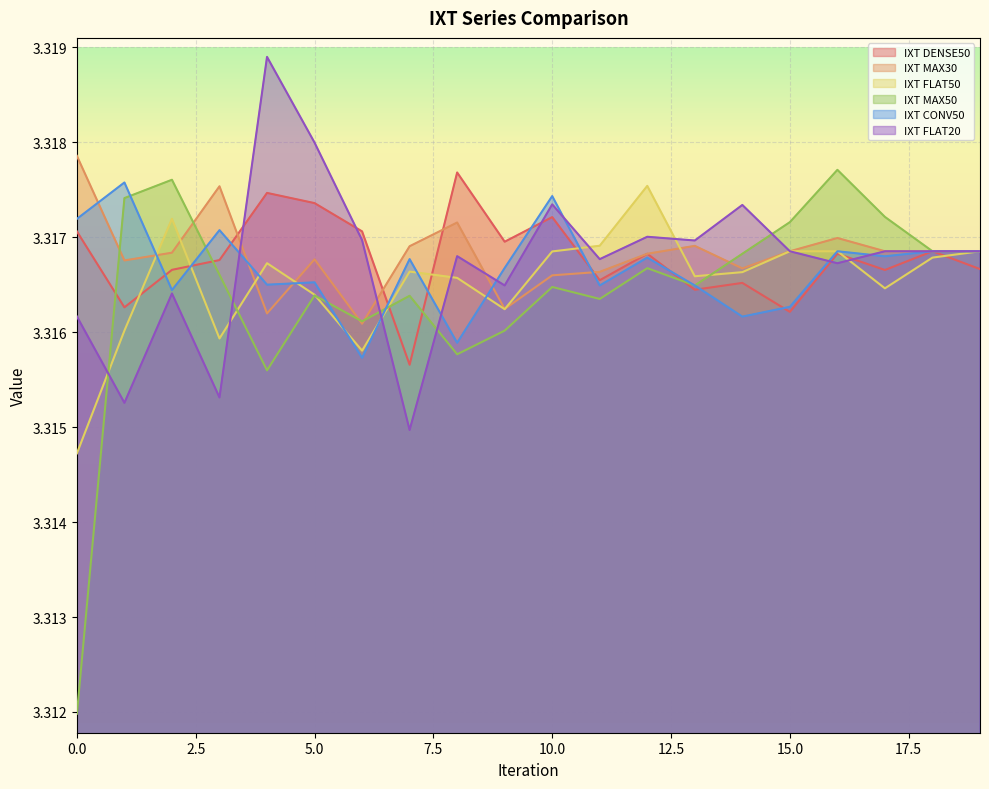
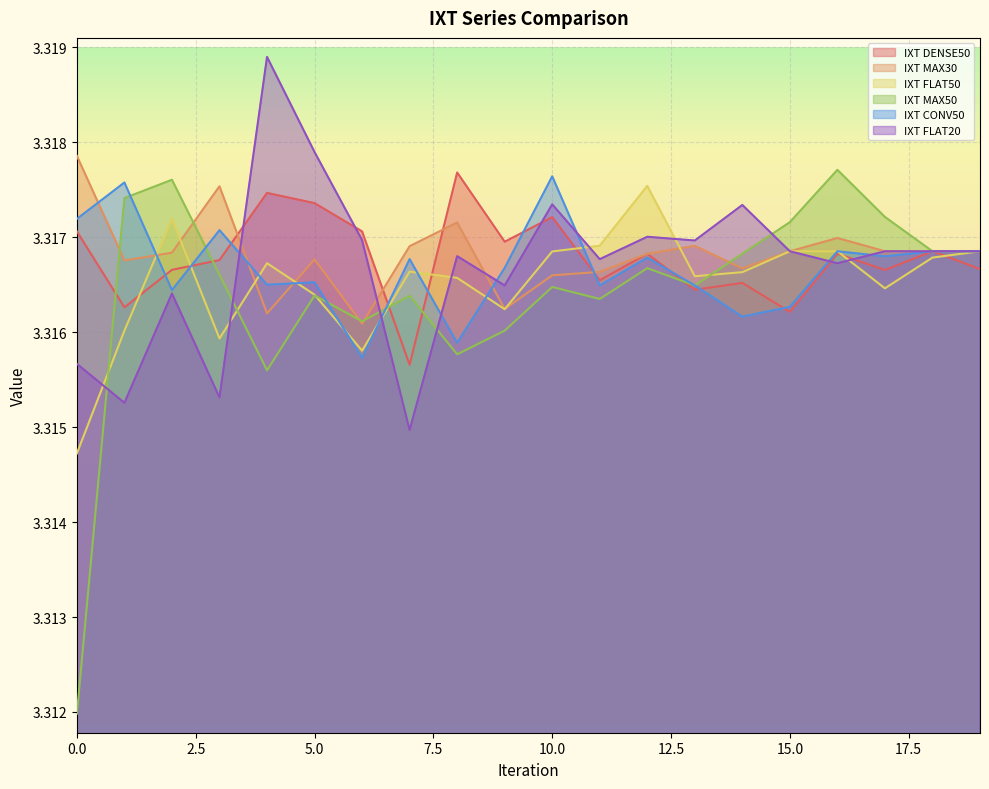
  {
    "IXT CONV50": {
      "0.0": 3.3172,
      "5.0": 3.3165,
-     "10.0": 3.3174,
+     "10.0": 3.3176,
      "15.0": 3.3163
    },
    "IXT FLAT20": {
-     "0.0": 3.3162,
-     "5.0": 3.3180,
+     "0.0": 3.3157,
+     "5.0": 3.3179,
      "10.0": 3.3173
    }
  }
